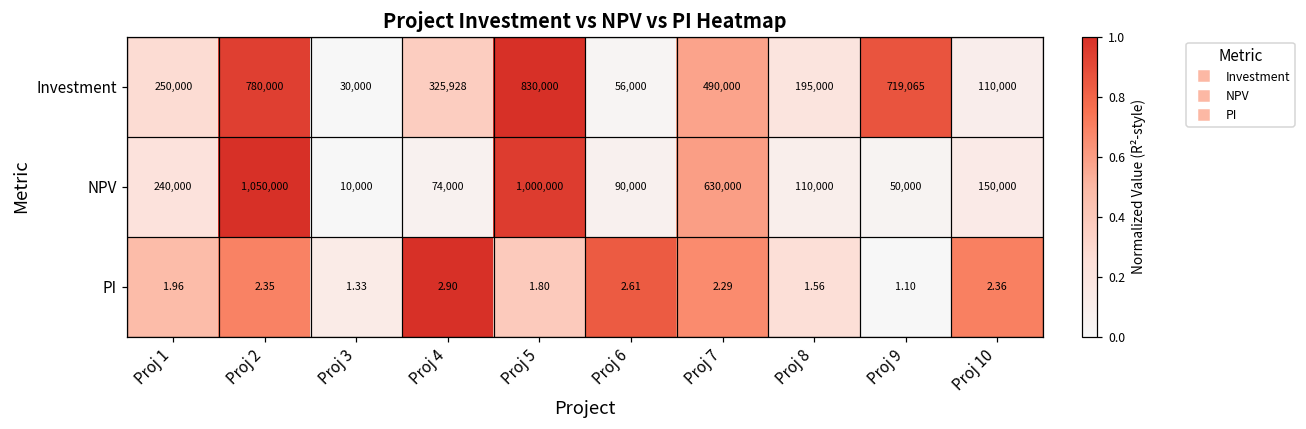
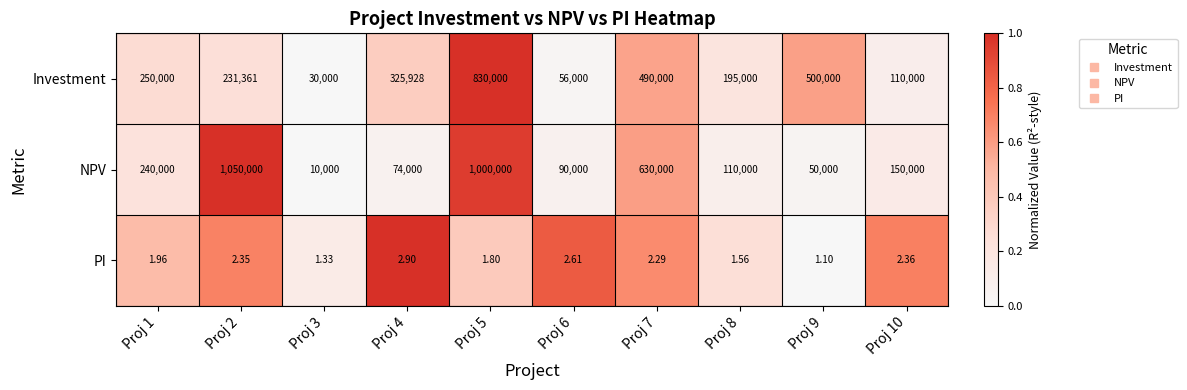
  {
    "Investment": {
      "Proj 1": "250,000",
-     "Proj 2": "780,000",
+     "Proj 2": "231,361",
      "Proj 3": "30,000",
      "Proj 4": "325,928",
      "Proj 5": "830,000",
      "Proj 6": "56,000",
      "Proj 7": "490,000",
      "Proj 8": "195,000",
-     "Proj 9": "719,065",
+     "Proj 9": "500,000",
      "Proj 10": "110,000"
    },
    "NPV": {
      "Proj 1": "240,000",
      "Proj 2": "1,050,000",
      "Proj 3": "10,000",
      "Proj 4": "74,000",
      "Proj 5": "1,000,000",
      "Proj 6": "90,000",
      "Proj 7": "630,000",
      "Proj 8": "110,000",
      "Proj 9": "50,000",
      "Proj 10": "150,000"
    },
    "PI": {
      "Proj 1": "1.96",
      "Proj 2": "2.35",
      "Proj 3": "1.33",
      "Proj 4": "2.90",
      "Proj 5": "1.80",
      "Proj 6": "2.61",
      "Proj 7": "2.29",
      "Proj 8": "1.56",
      "Proj 9": "1.10",
      "Proj 10": "2.36"
    }
  }
